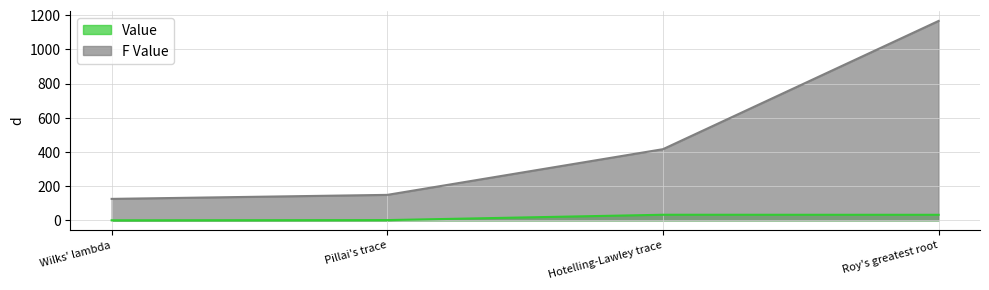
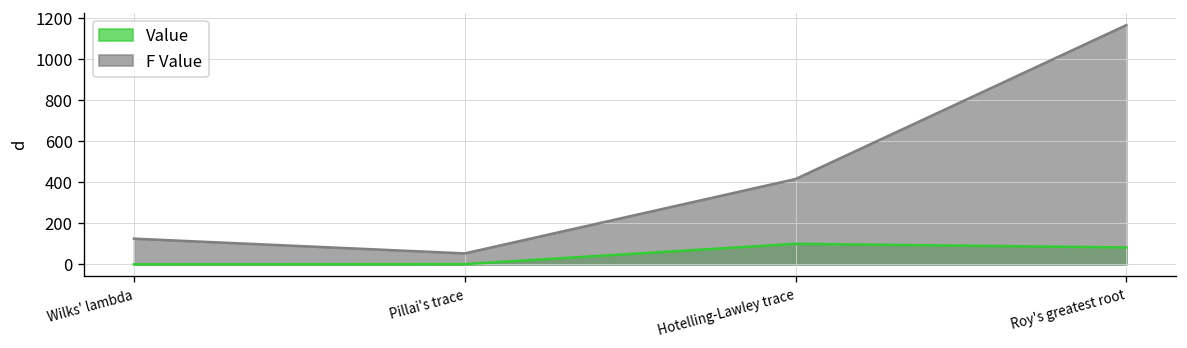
  {
    "Value": {
      "Wilks' lambda": 0,
      "Pillai's trace": 0,
-     "Hotelling-Lawley trace": 30,
-     "Roy's greatest root": 30
+     "Hotelling-Lawley trace": 100,
+     "Roy's greatest root": 80
    },
    "F Value": {
      "Wilks' lambda": 130,
-     "Pillai's trace": 150,
+     "Pillai's trace": 50,
      "Hotelling-Lawley trace": 420,
      "Roy's greatest root": 1170
    }
  }
